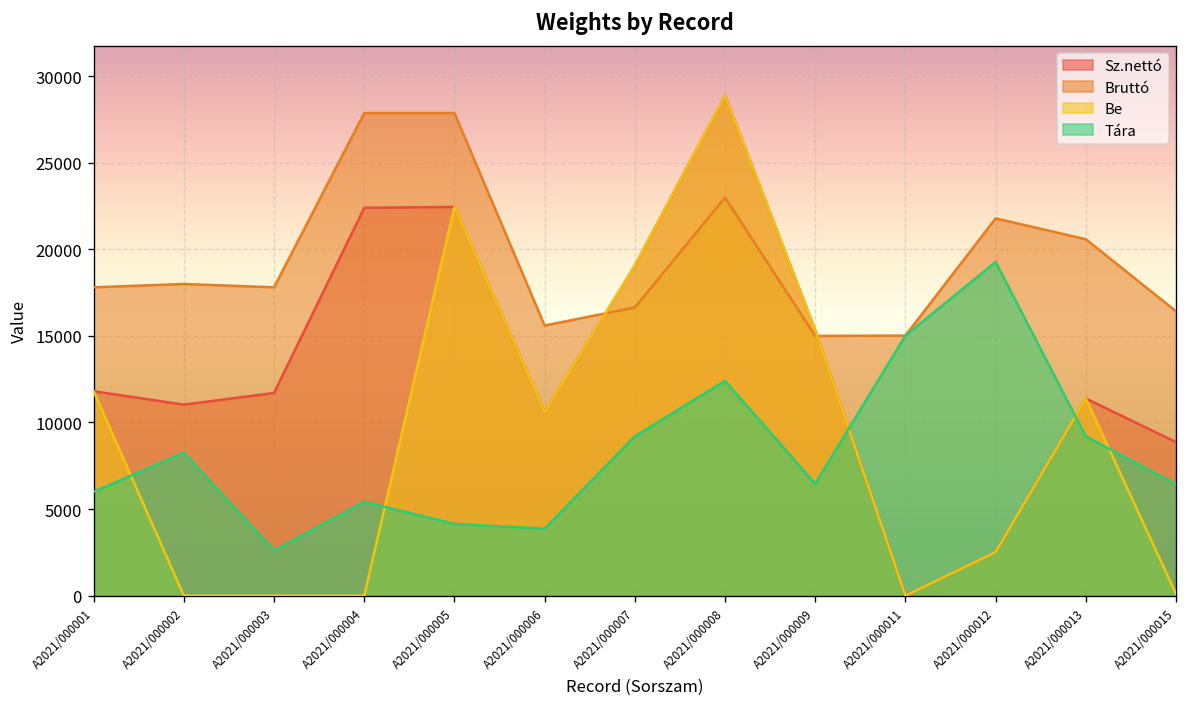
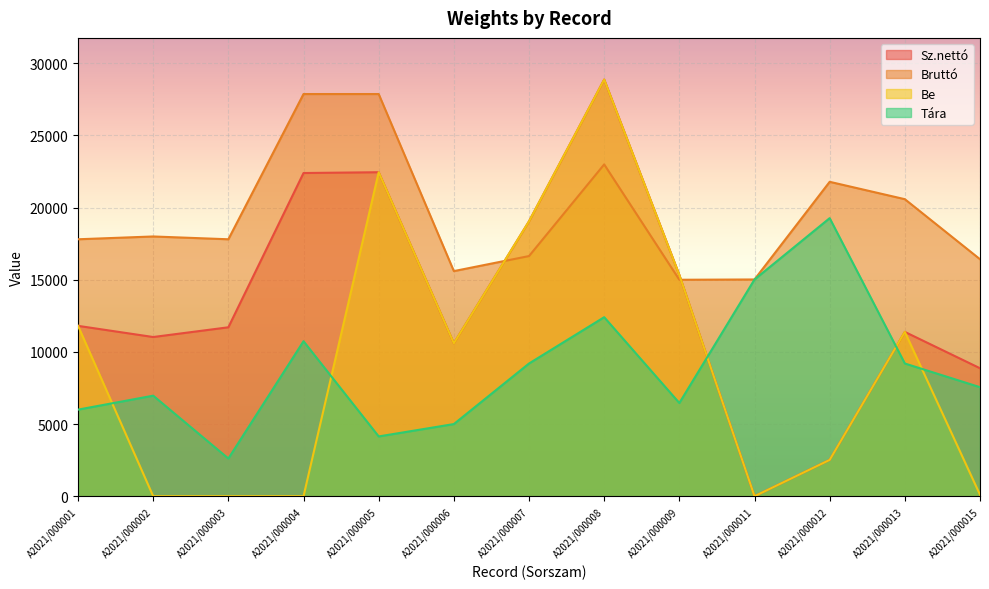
  {
    "Be": {
      "A2021/000002": 0,
      "A2021/000003": 0,
      "A2021/000004": 0,
      "A2021/000015": 100
    },
    "Tára": {
      "A2021/000001": 6000,
-     "A2021/000002": 8300,
+     "A2021/000002": 7000,
      "A2021/000003": 2600,
-     "A2021/000004": 5400,
+     "A2021/000004": 10700,
      "A2021/000005": 4100,
-     "A2021/000006": 3900,
+     "A2021/000006": 5000,
      "A2021/000007": 9200,
      "A2021/000008": 12400,
      "A2021/000009": 6500,
      "A2021/000012": 19300,
      "A2021/000013": 9200,
-     "A2021/000015": 6400
+     "A2021/000015": 7600
    }
  }
